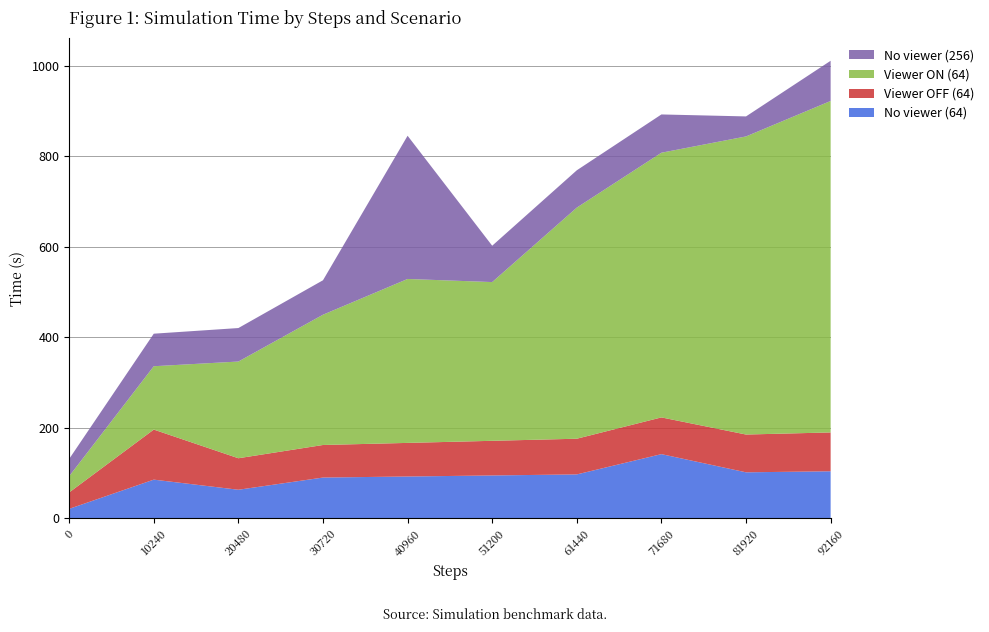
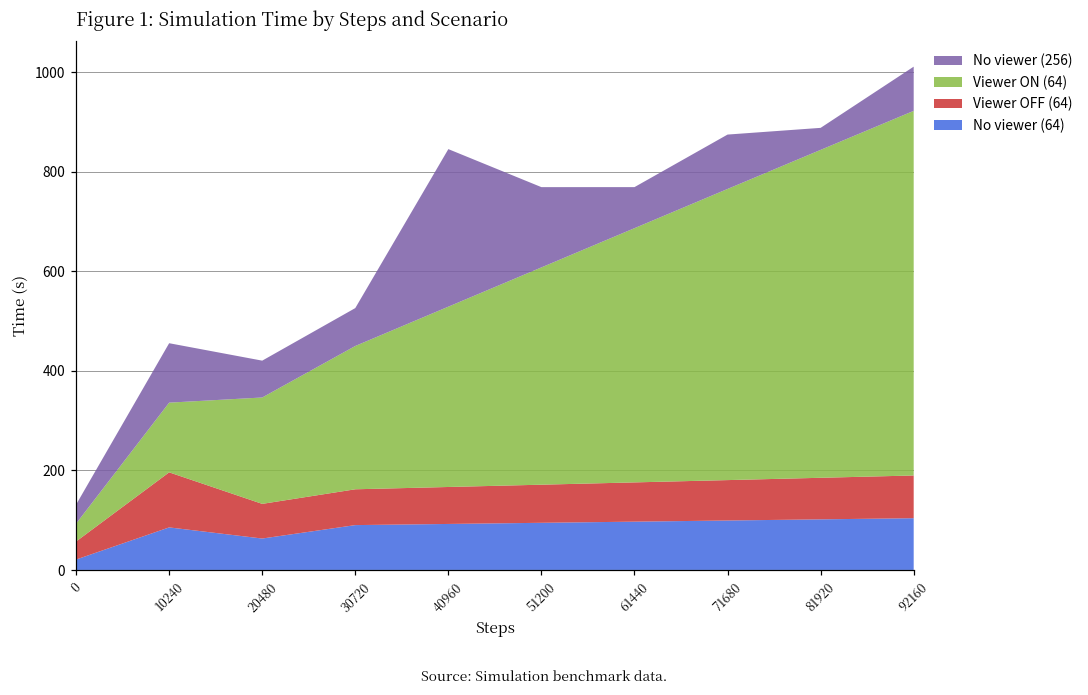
  {
    "No viewer (64)": {
      "0": 20,
      "10240": 90,
      "20480": 60,
      "30720": 90,
      "40960": 90,
      "51200": 90,
      "61440": 100,
-     "71680": 140,
+     "71680": 100,
      "81920": 100,
      "92160": 100
    },
    "Viewer OFF (64)": {
      "0": 40,
      "10240": 110,
      "20480": 70,
      "30720": 70,
      "40960": 70,
      "51200": 80,
      "61440": 80,
      "71680": 80,
      "81920": 80,
      "92160": 90
    },
    "Viewer ON (64)": {
      "0": 40,
      "10240": 140,
      "20480": 210,
      "30720": 290,
      "40960": 360,
-     "51200": 350,
+     "51200": 440,
      "61440": 510,
      "71680": 580,
      "81920": 660,
      "92160": 730
    },
    "No viewer (256)": {
      "0": 40,
-     "10240": 70,
+     "10240": 120,
      "20480": 70,
      "30720": 80,
      "40960": 320,
-     "51200": 80,
+     "51200": 160,
      "61440": 80,
-     "71680": 80,
+     "71680": 110,
      "81920": 40,
      "92160": 90
    }
  }
